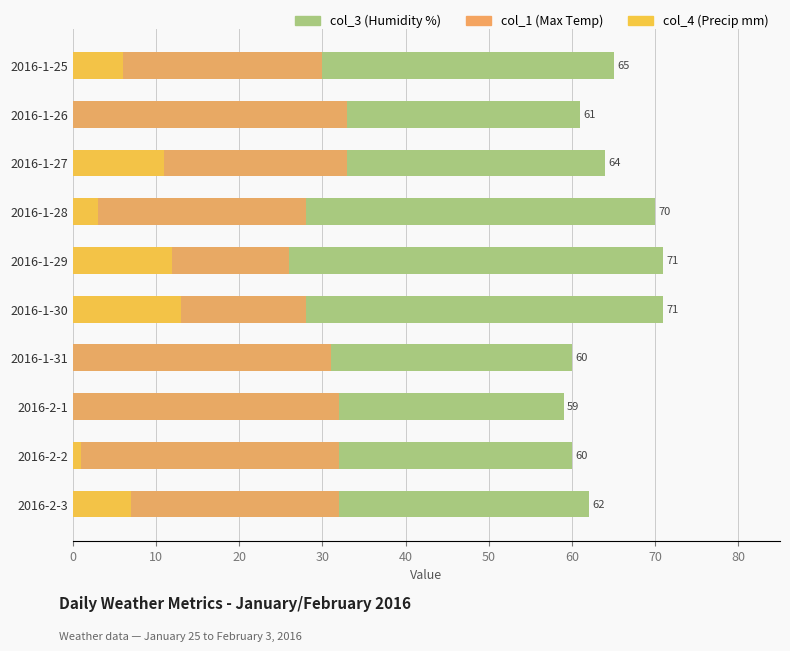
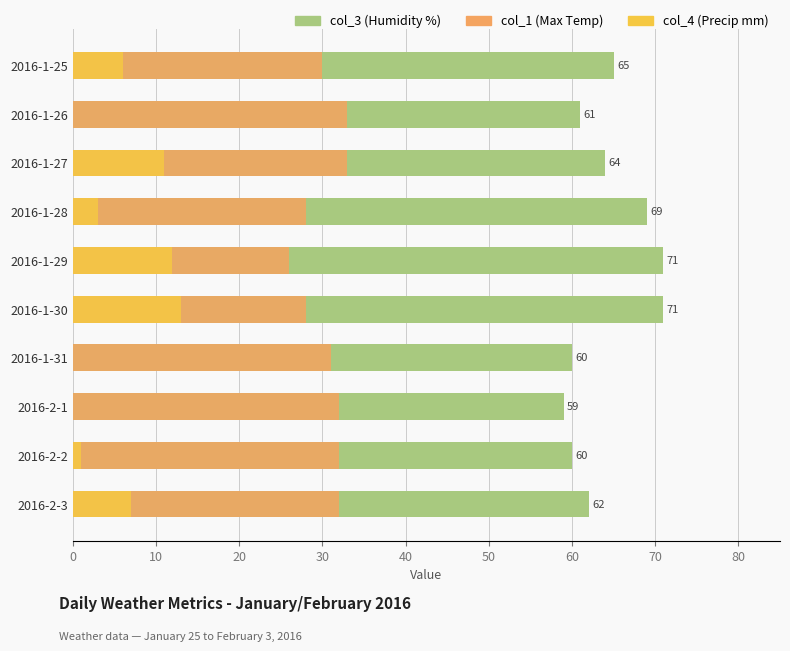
  {
    "col_3 (Humidity %)": {
      "2016-1-25": 65,
      "2016-1-26": 61,
      "2016-1-27": 64,
-     "2016-1-28": 70,
+     "2016-1-28": 69,
      "2016-1-29": 71,
      "2016-1-30": 71,
      "2016-1-31": 60,
      "2016-2-1": 59,
      "2016-2-2": 60,
      "2016-2-3": 62
    }
  }
